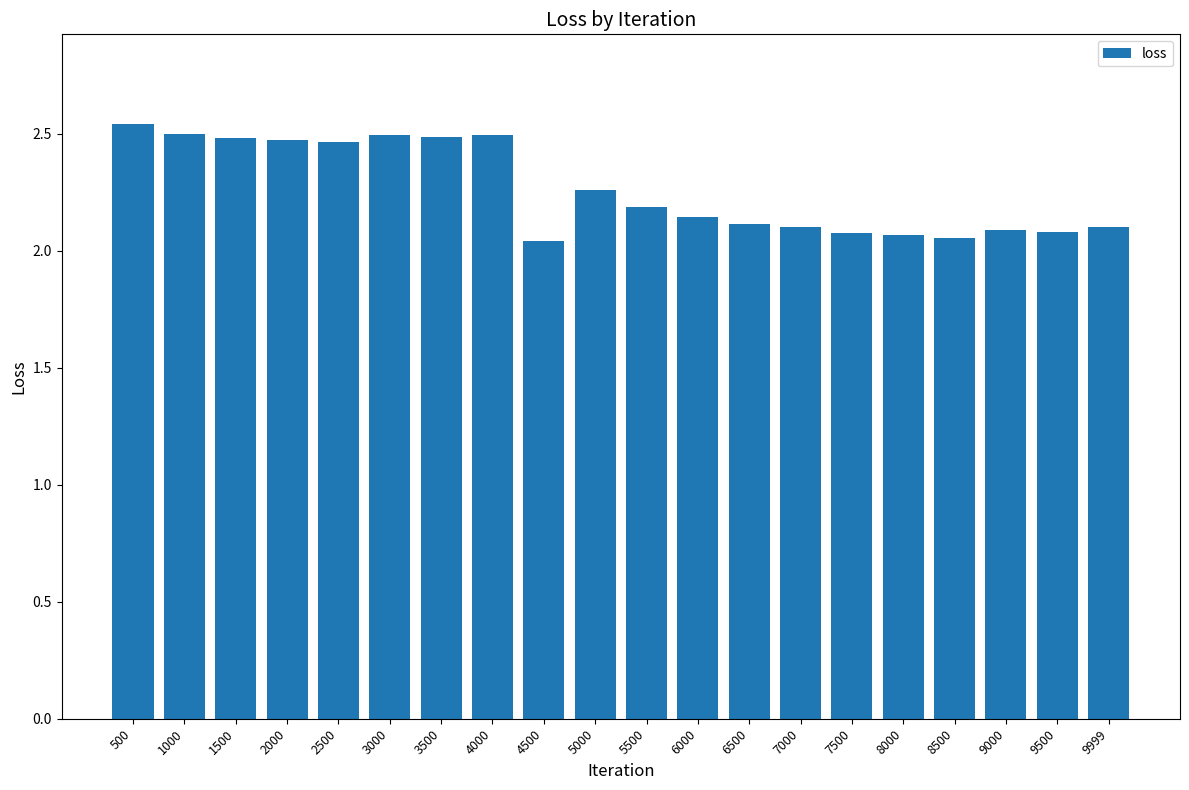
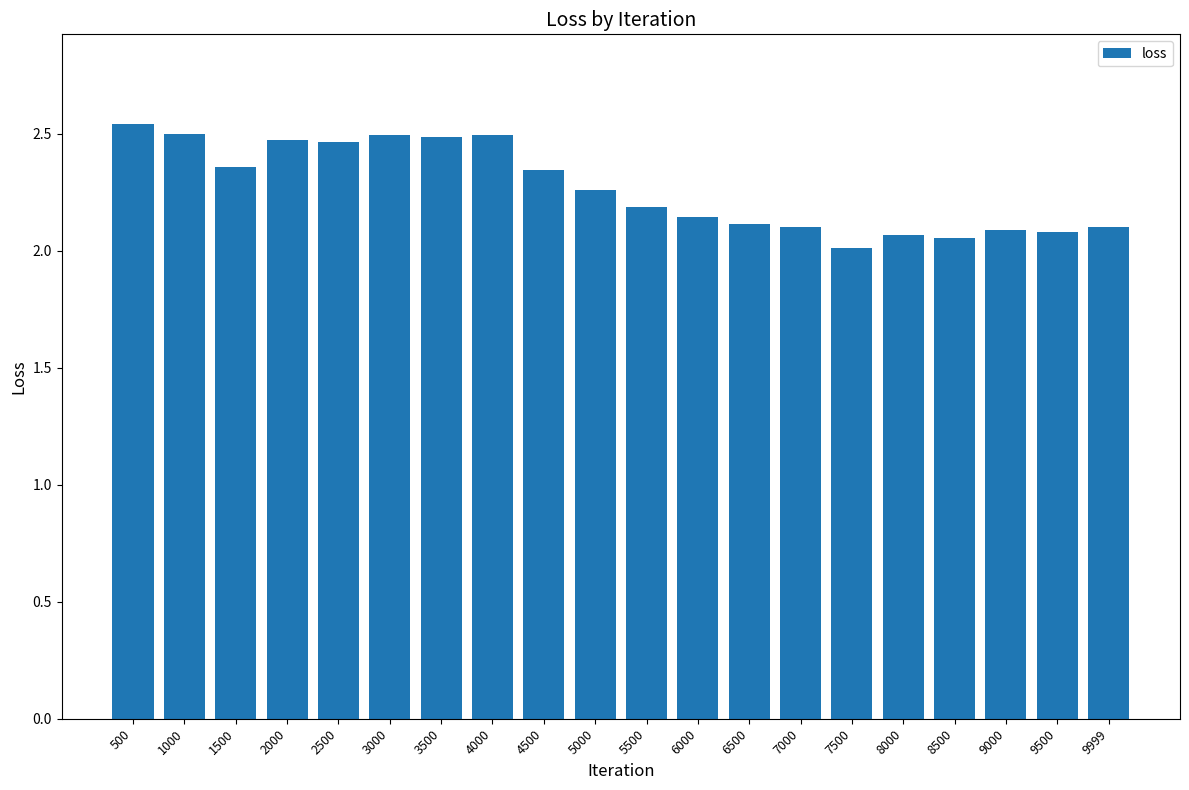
  {
    "500": 2.54,
    "1000": 2.50,
-   "1500": 2.48,
+   "1500": 2.36,
    "2000": 2.48,
    "2500": 2.47,
    "3000": 2.50,
    "3500": 2.49,
    "4000": 2.50,
-   "4500": 2.04,
+   "4500": 2.35,
    "5000": 2.26,
    "5500": 2.19,
    "6000": 2.15,
    "6500": 2.12,
    "7000": 2.10,
-   "7500": 2.08,
+   "7500": 2.01,
    "8000": 2.07,
    "8500": 2.05,
    "9000": 2.09,
    "9500": 2.08,
    "9999": 2.10
  }
